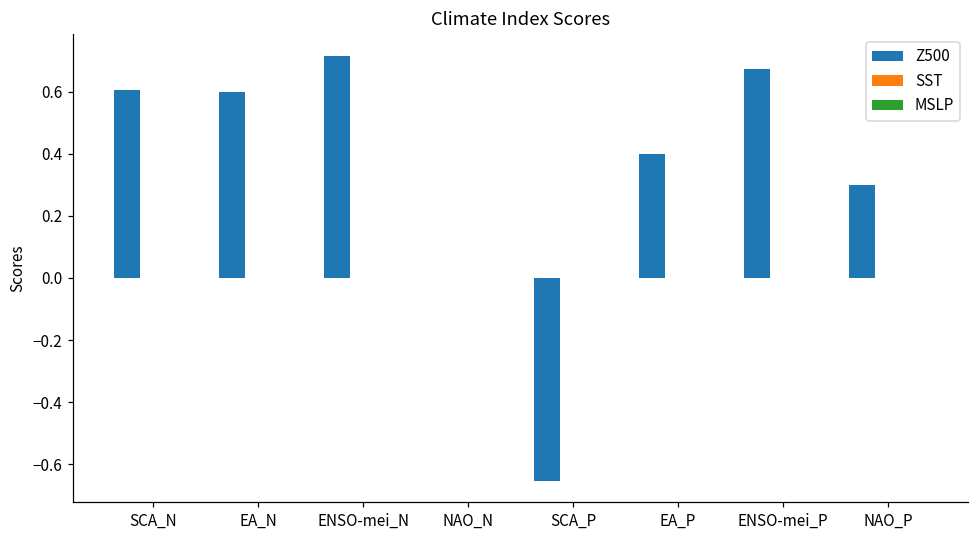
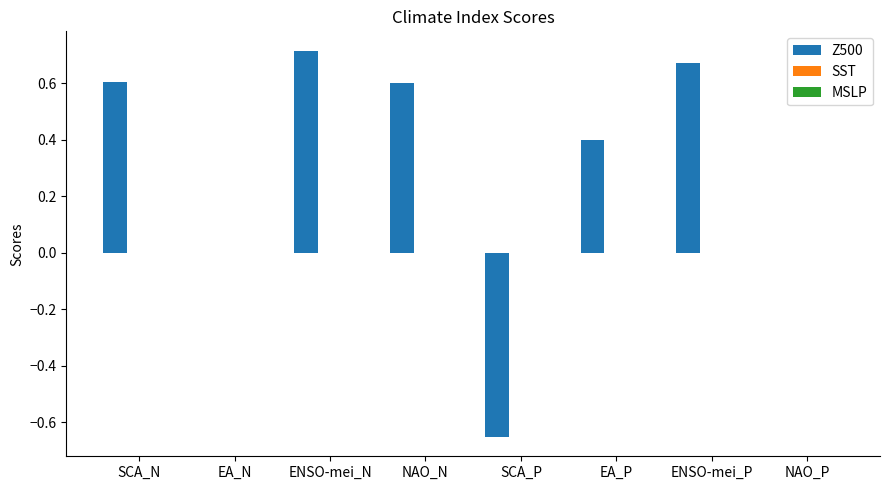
  {
    "Z500": {
      "SCA_N": 0.6,
-     "EA_N": 0.6,
+     "EA_N": 0.0,
      "ENSO-mei_N": 0.72,
-     "NAO_N": 0.0,
+     "NAO_N": 0.6,
      "SCA_P": -0.65,
      "EA_P": 0.4,
      "ENSO-mei_P": 0.67,
-     "NAO_P": 0.3
+     "NAO_P": 0.0
    },
    "SST": {
      "SCA_N": 0.0,
      "EA_N": 0.0,
      "ENSO-mei_N": 0.0,
      "NAO_N": 0.0,
      "SCA_P": 0.0,
      "EA_P": 0.0,
      "ENSO-mei_P": 0.0,
      "NAO_P": 0.0
    },
    "MSLP": {
      "SCA_N": 0.0,
      "EA_N": 0.0,
      "ENSO-mei_N": 0.0,
      "NAO_N": 0.0,
      "SCA_P": 0.0,
      "EA_P": 0.0,
      "ENSO-mei_P": 0.0,
      "NAO_P": 0.0
    }
  }
